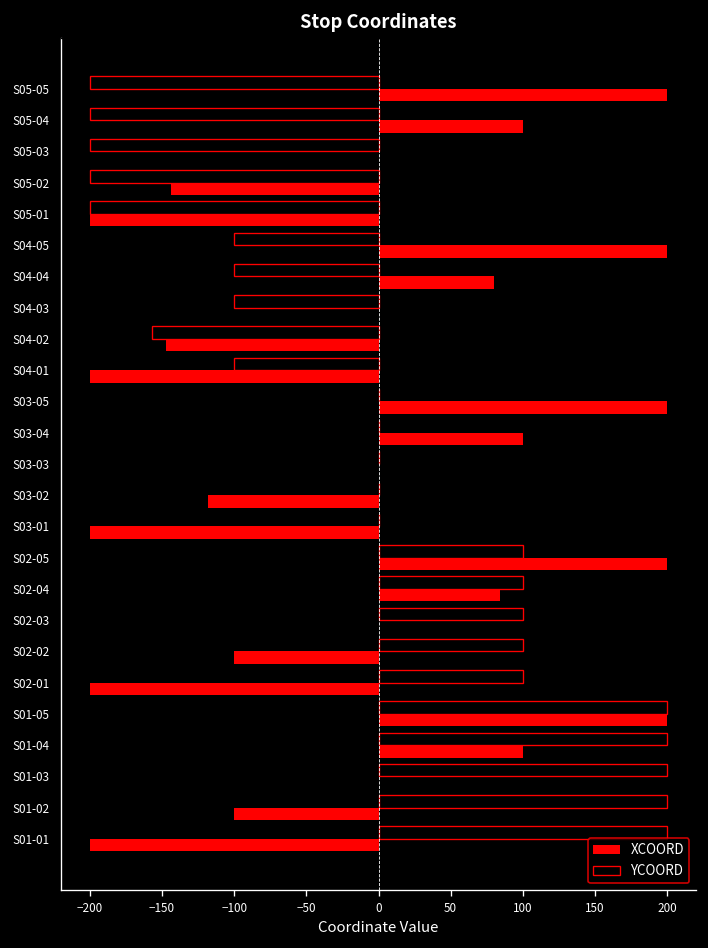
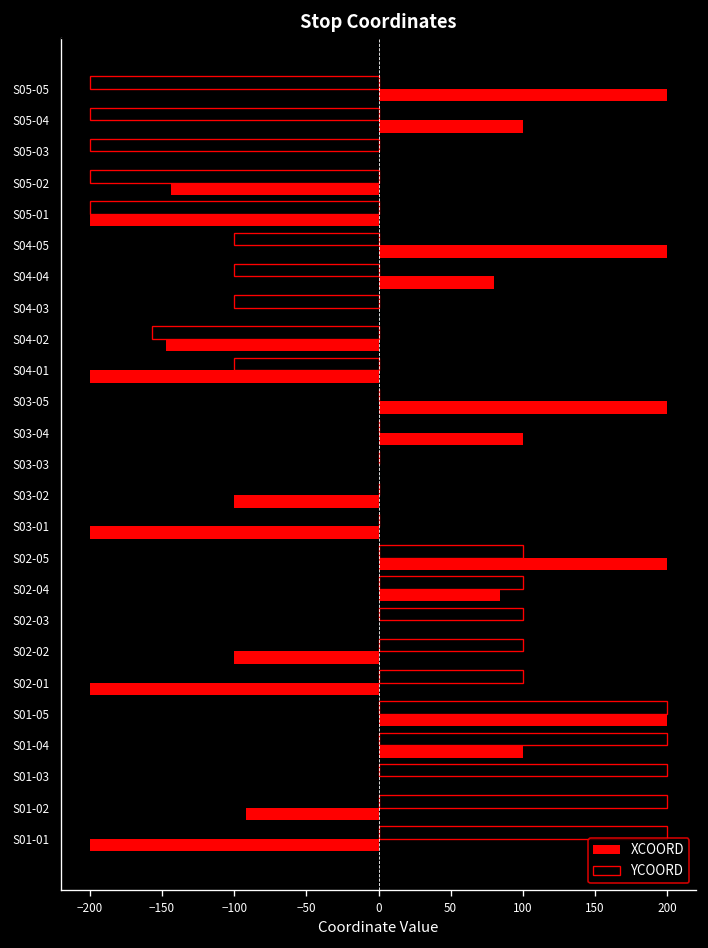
  {
    "XCOORD": {
      "S05-05": 200,
      "S05-04": 100,
      "S05-03": 0,
      "S05-02": -144,
      "S05-01": -200,
      "S04-05": 200,
      "S04-04": 80,
      "S04-03": 0,
      "S04-02": -147,
      "S04-01": -200,
      "S03-05": 200,
      "S03-04": 100,
      "S03-03": 0,
-     "S03-02": -118,
+     "S03-02": -100,
      "S03-01": -200,
      "S02-05": 200,
      "S02-04": 84,
      "S02-03": 0,
      "S02-02": -100,
      "S02-01": -200,
      "S01-05": 200,
      "S01-04": 100,
      "S01-03": 0,
-     "S01-02": -100,
+     "S01-02": -92,
      "S01-01": -200
    },
    "YCOORD": {
      "S05-05": -200,
      "S05-04": -200,
      "S05-03": -200,
      "S05-02": -200,
      "S05-01": -200,
      "S04-05": -100,
      "S04-04": -100,
      "S04-03": -100,
      "S04-02": -157,
      "S04-01": -100,
      "S03-05": 0,
      "S03-04": 0,
      "S03-03": 0,
      "S03-02": 0,
      "S03-01": 0,
      "S02-05": 100,
      "S02-04": 100,
      "S02-03": 100,
      "S02-02": 100,
      "S02-01": 100,
      "S01-05": 200,
      "S01-04": 200,
      "S01-03": 200,
      "S01-02": 200,
      "S01-01": 200
    }
  }
